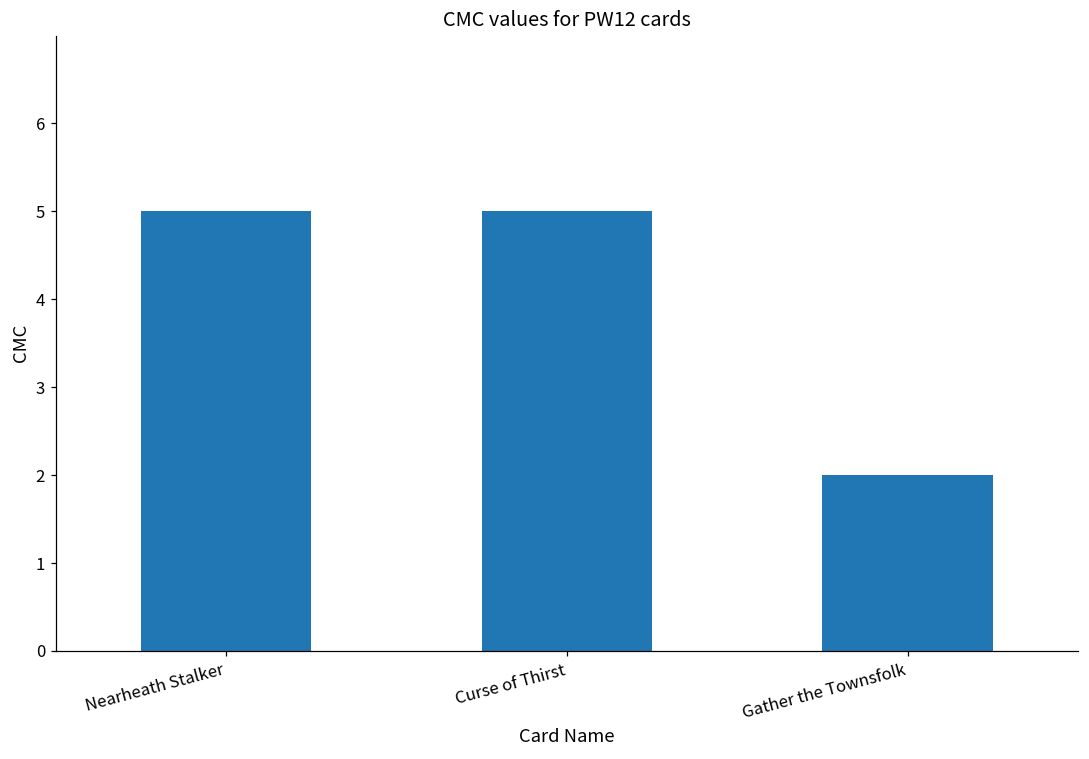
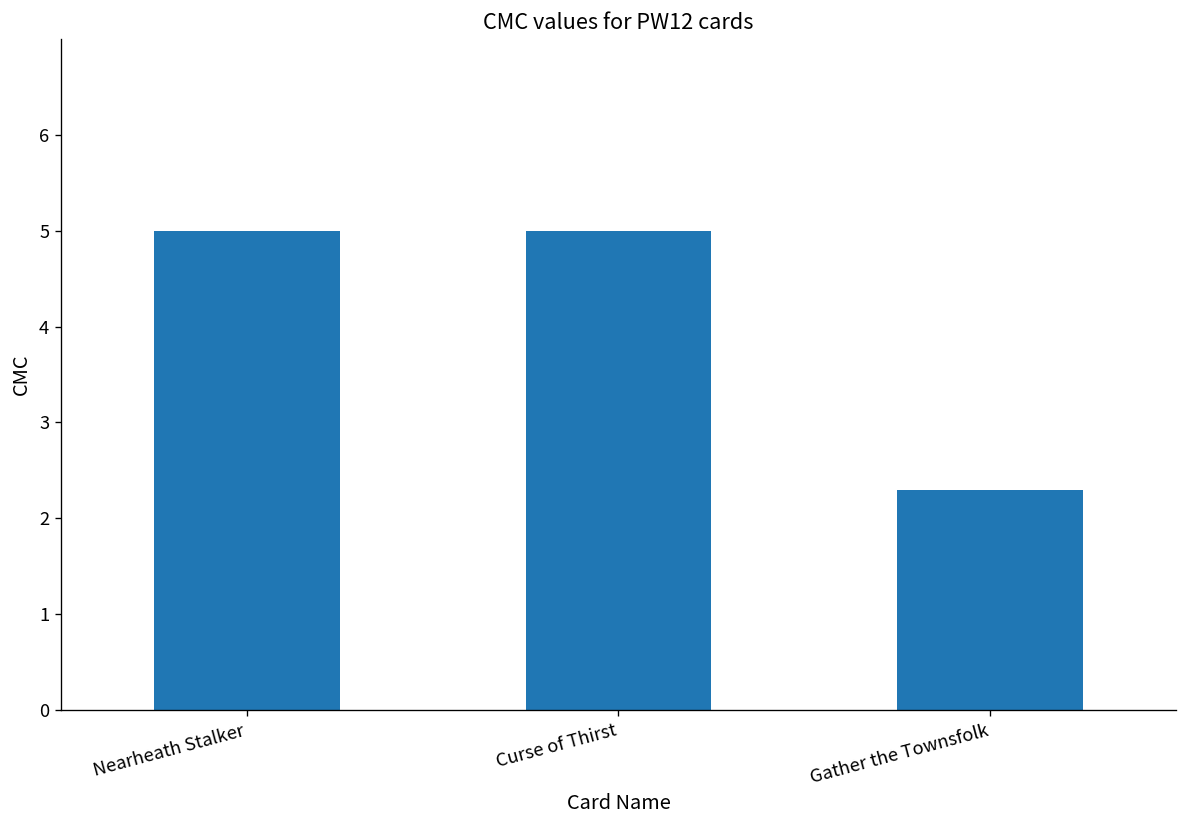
  {
    "Nearheath Stalker": 5.0,
    "Curse of Thirst": 5.0,
-   "Gather the Townsfolk": 2.0
+   "Gather the Townsfolk": 2.3
  }
